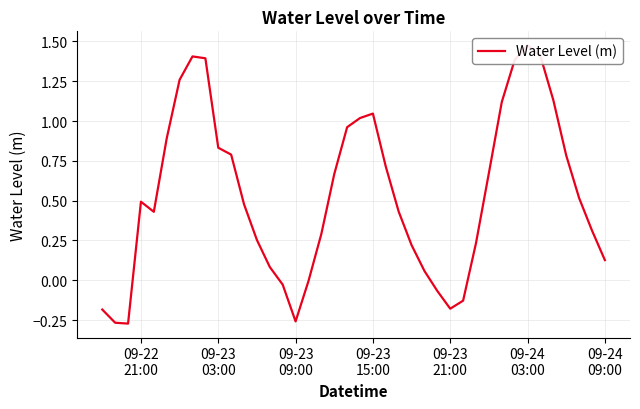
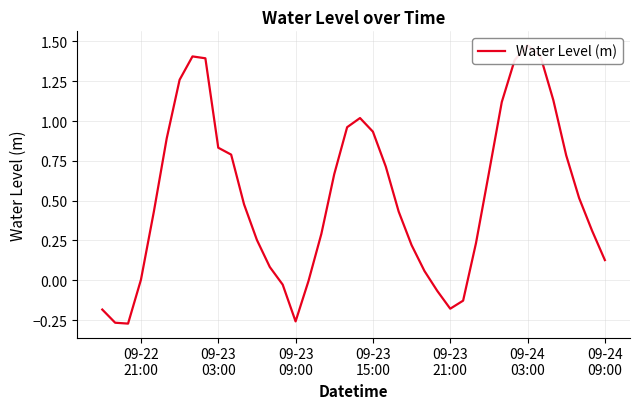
  {
-   "09-22 21:00": 0.49,
+   "09-22 21:00": 0.00,
    "09-23 03:00": 0.83,
    "09-23 09:00": -0.26,
-   "09-23 15:00": 1.05,
+   "09-23 15:00": 0.93,
    "09-23 21:00": -0.18,
    "09-24 09:00": 0.13
  }
